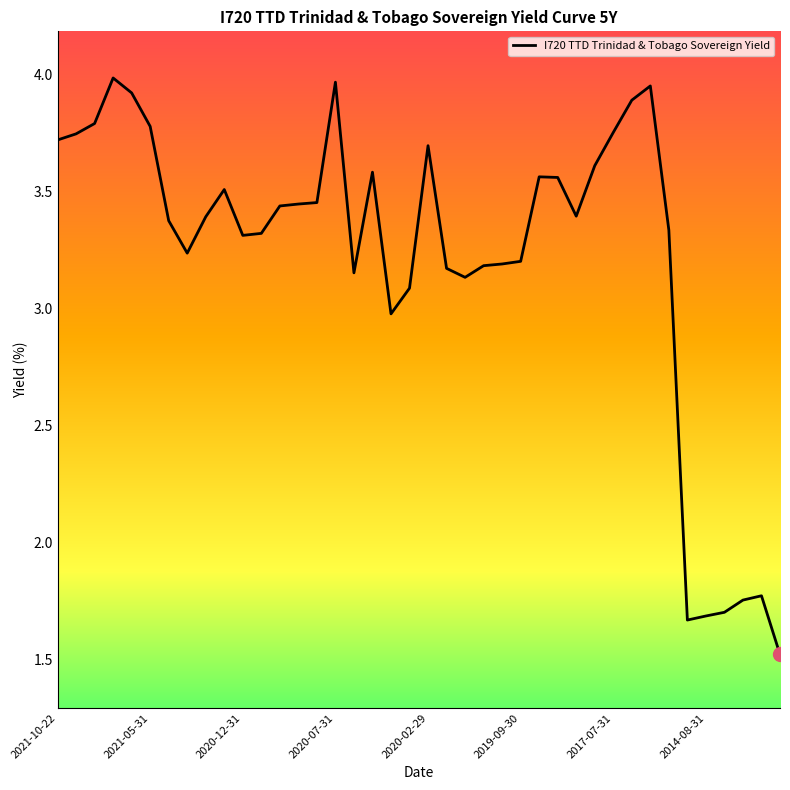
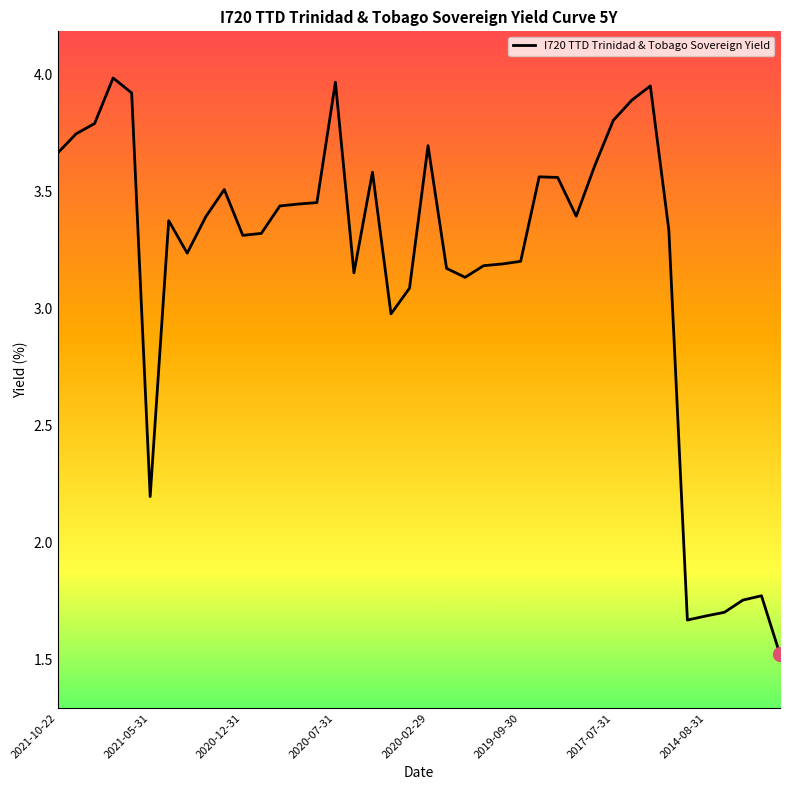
  {
    "I720 TTD Trinidad & Tobago Sovereign Yield": {
-     "2021-10-22": 3.72,
-     "2021-05-31": 3.78,
+     "2021-10-22": 3.66,
+     "2021-05-31": 2.20,
      "2020-12-31": 3.31,
      "2020-07-31": 3.97,
      "2020-02-29": 3.70,
      "2019-09-30": 3.20,
-     "2017-07-31": 3.75,
+     "2017-07-31": 3.80,
      "2014-08-31": 1.69
    }
  }
